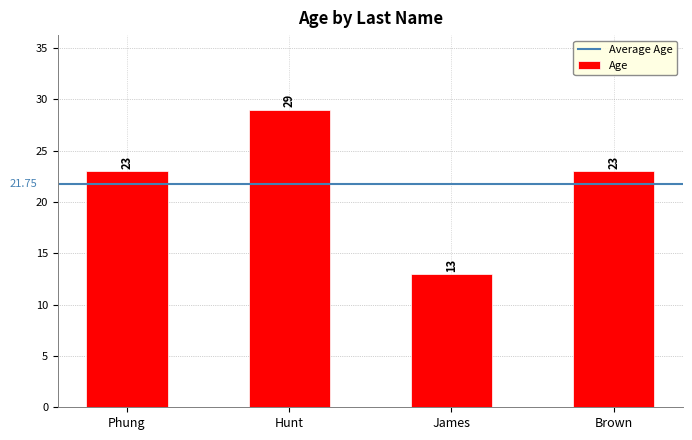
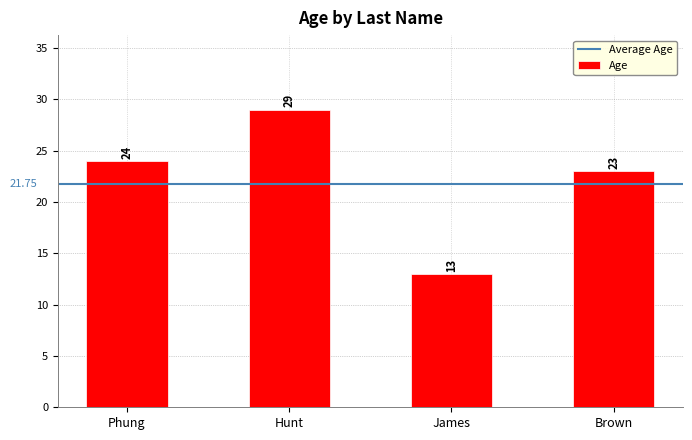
  {
-   "Phung": 23,
+   "Phung": 24,
    "Hunt": 29,
    "James": 13,
    "Brown": 23
  }
